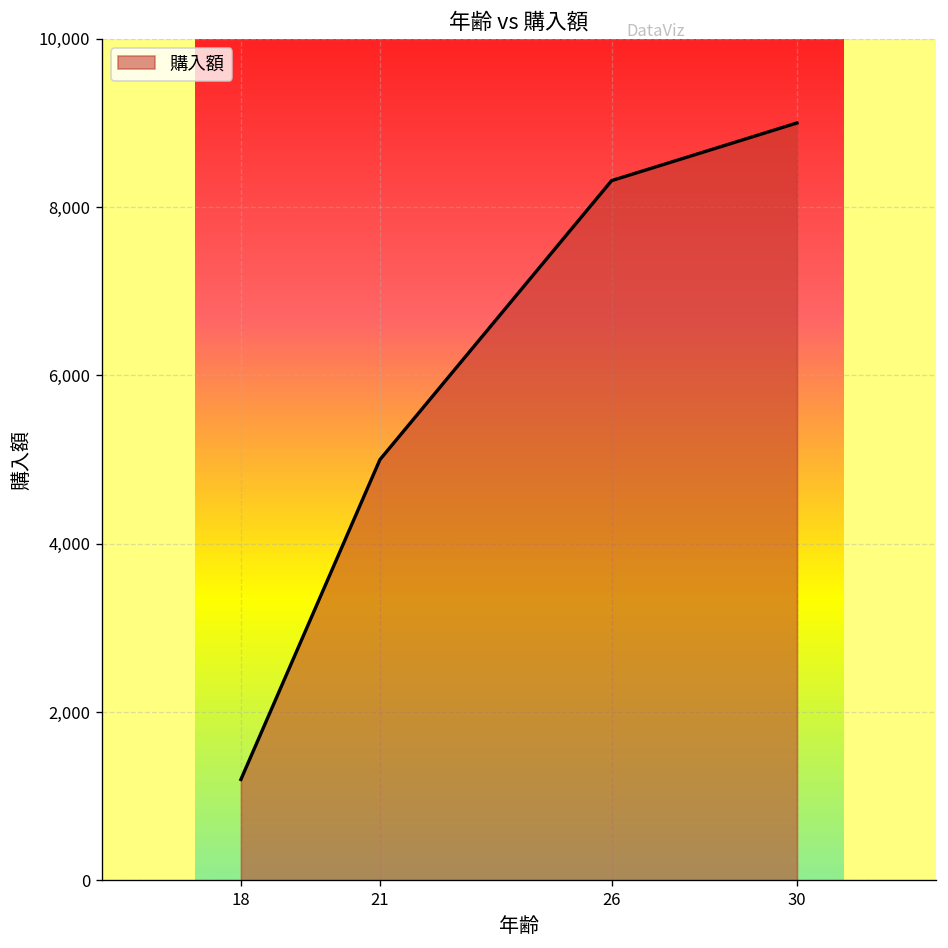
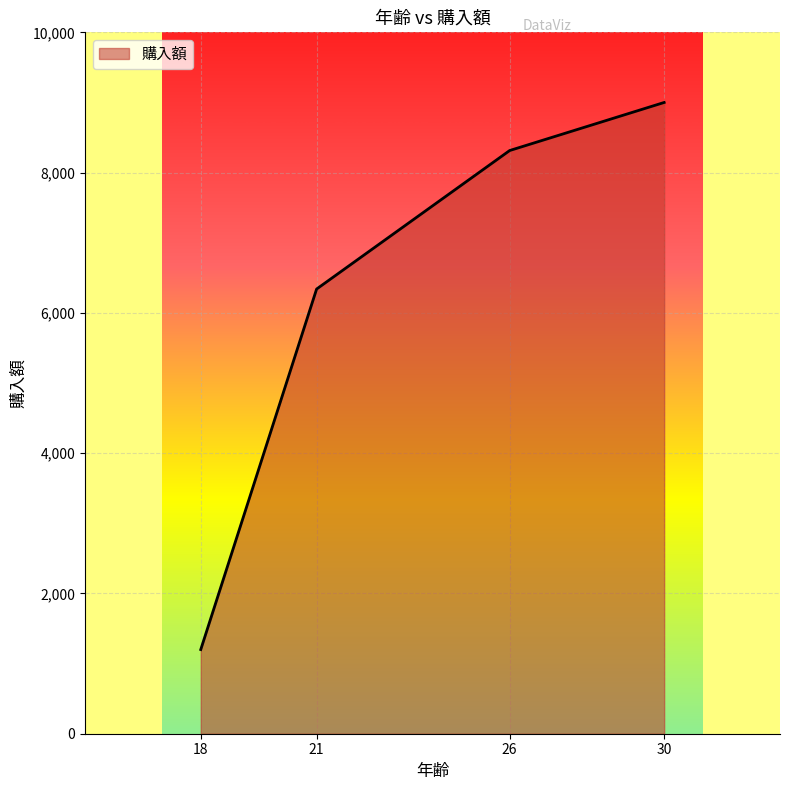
  {
    "18": "1,200",
-   "21": "5,000",
+   "21": "6,300",
    "26": "8,300",
    "30": "9,000"
  }
